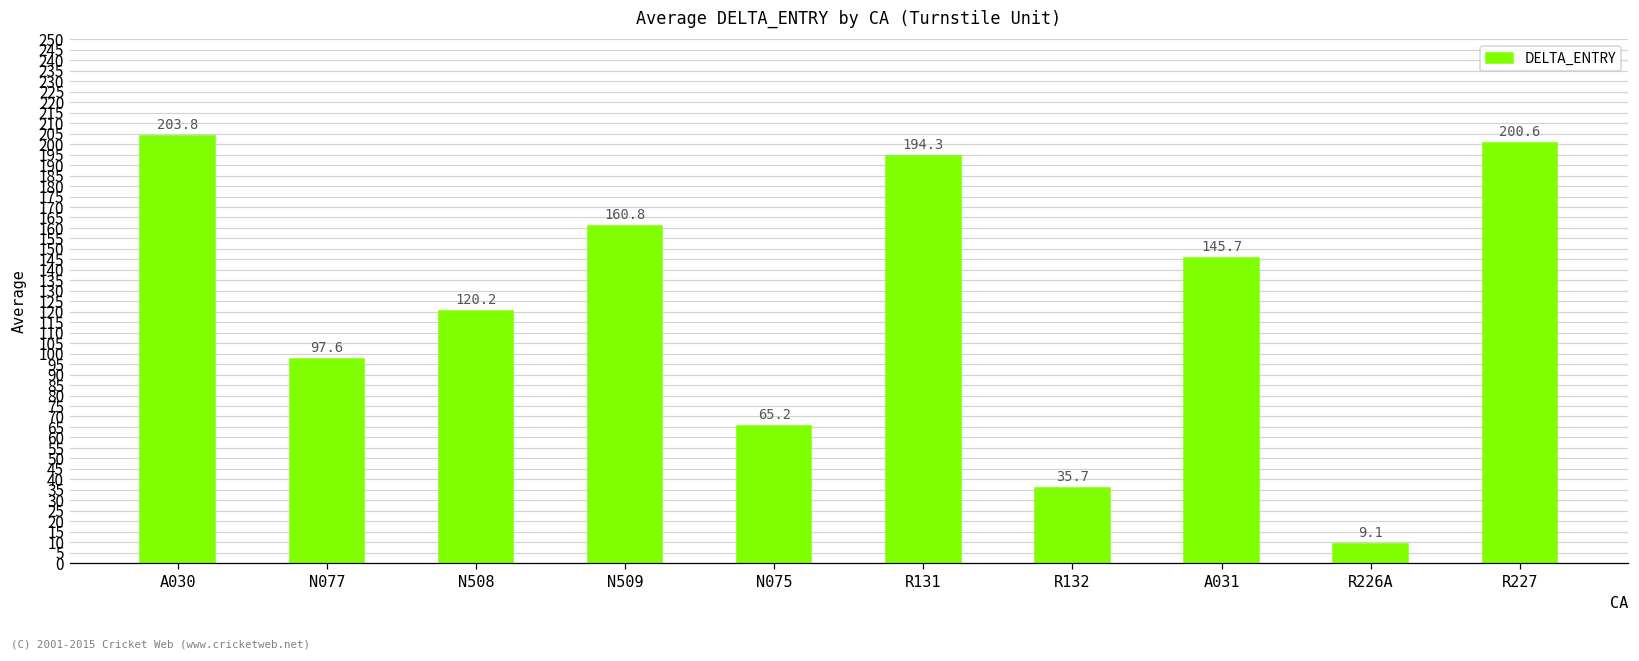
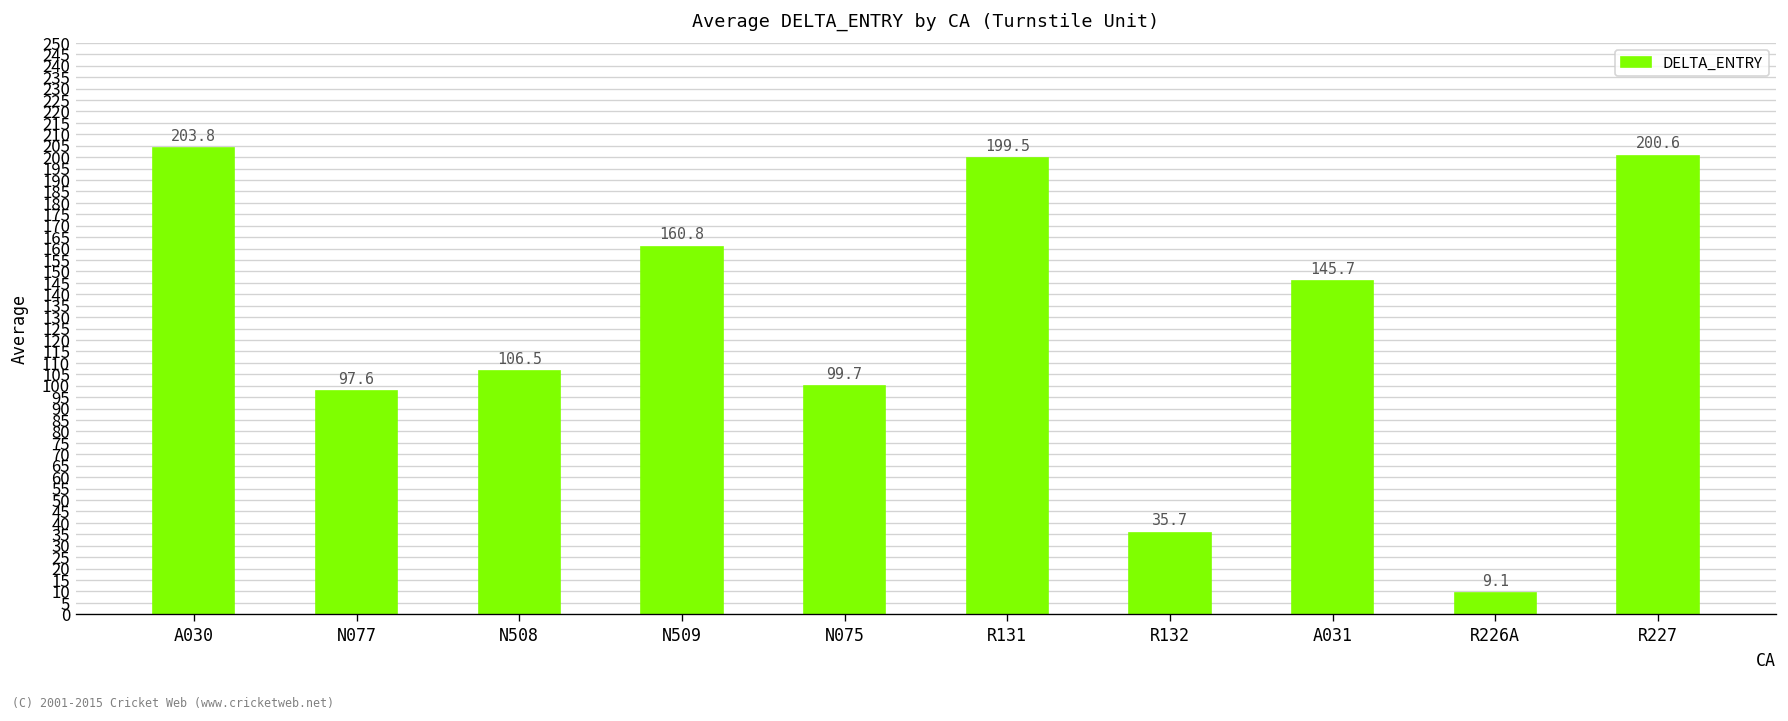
  {
    "A030": 203.8,
    "N077": 97.6,
-   "N508": 120.2,
+   "N508": 106.5,
    "N509": 160.8,
-   "N075": 65.2,
-   "R131": 194.3,
+   "N075": 99.7,
+   "R131": 199.5,
    "R132": 35.7,
    "A031": 145.7,
    "R226A": 9.1,
    "R227": 200.6
  }
